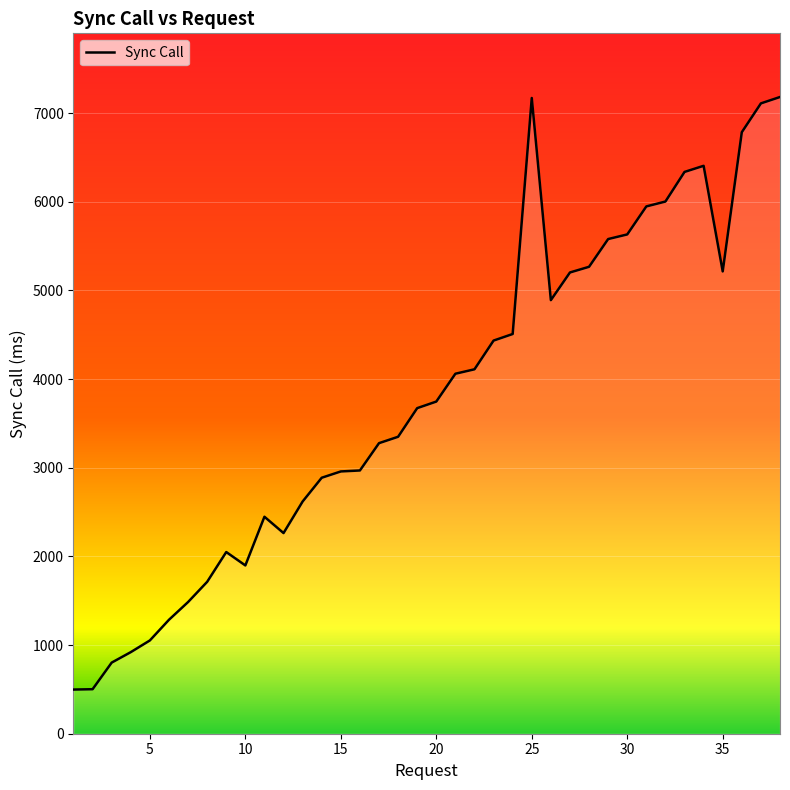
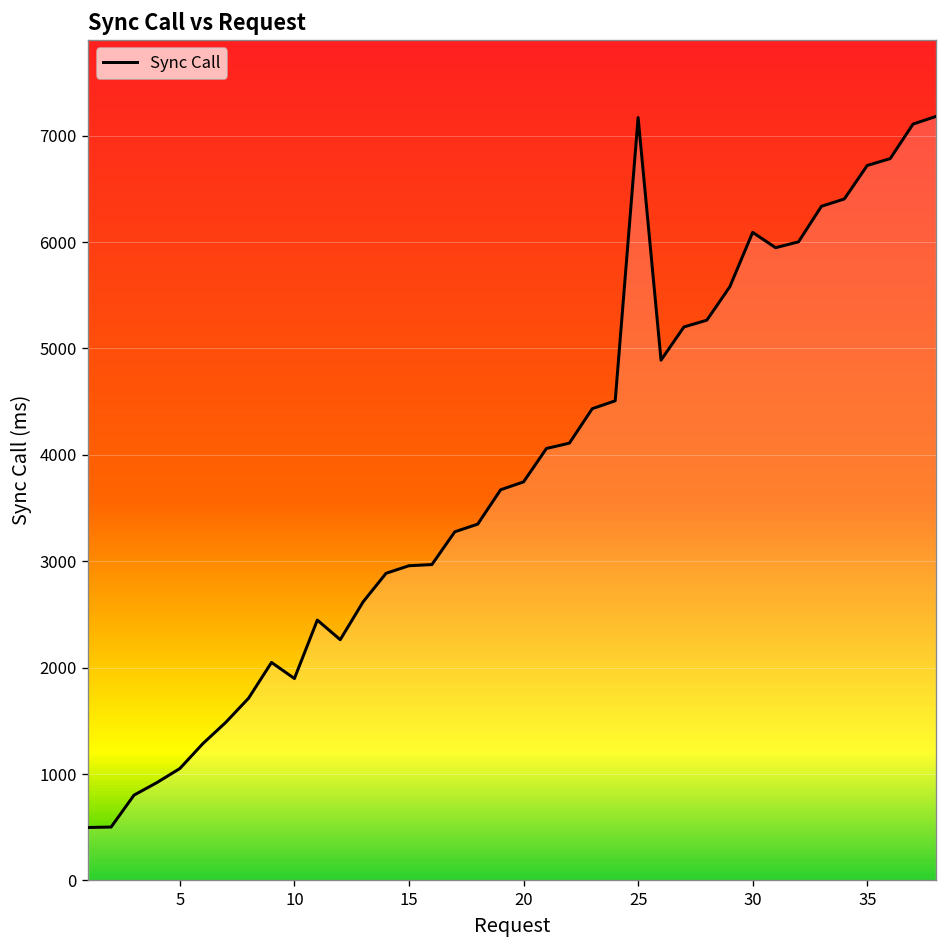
  {
    "5": 1100,
    "10": 1900,
    "15": 3000,
    "20": 3700,
    "25": 7200,
-   "30": 5600,
-   "35": 5200
+   "30": 6100,
+   "35": 6700
  }
